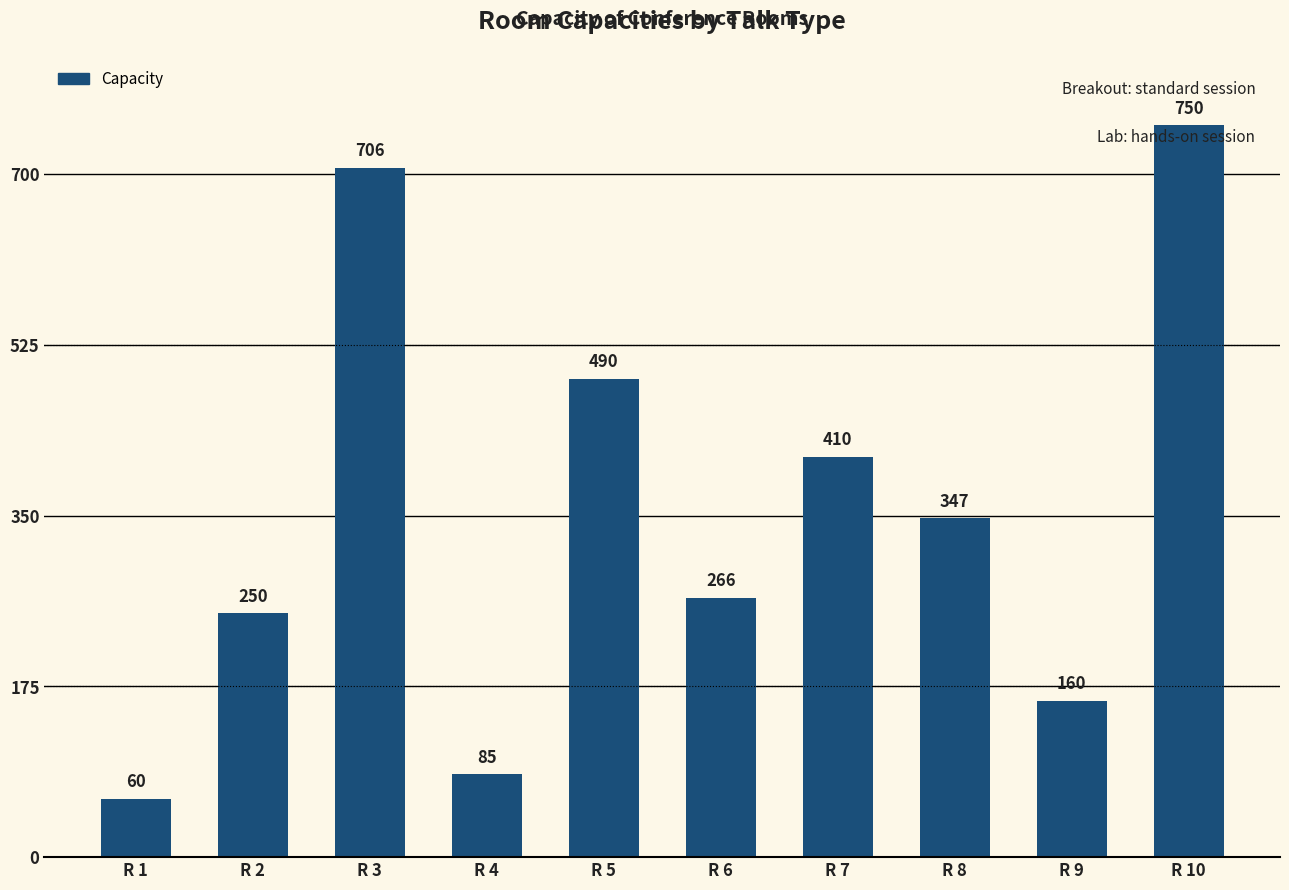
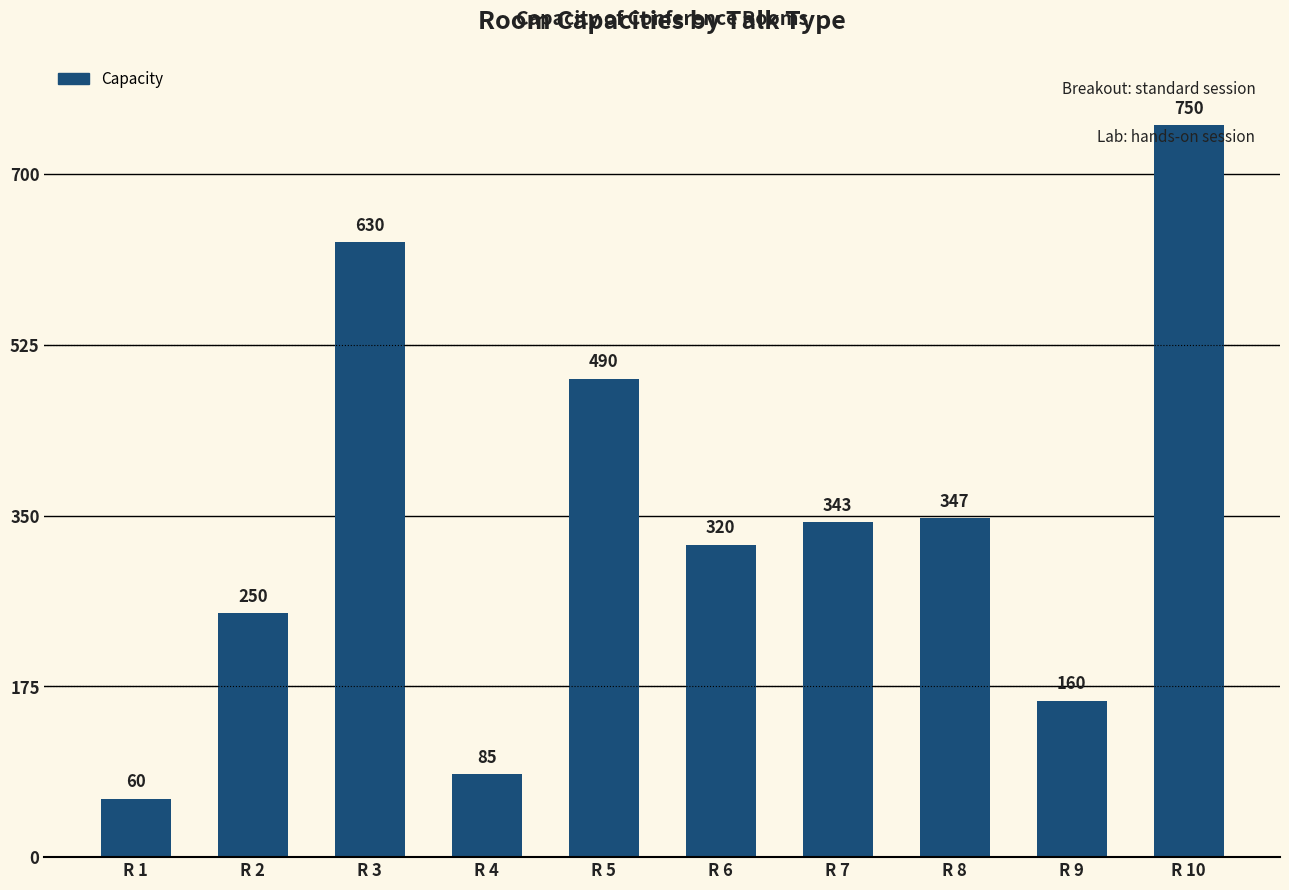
  {
    "R 1": 60,
    "R 2": 250,
-   "R 3": 706,
+   "R 3": 630,
    "R 4": 85,
    "R 5": 490,
-   "R 6": 266,
-   "R 7": 410,
+   "R 6": 320,
+   "R 7": 343,
    "R 8": 347,
    "R 9": 160,
    "R 10": 750
  }
